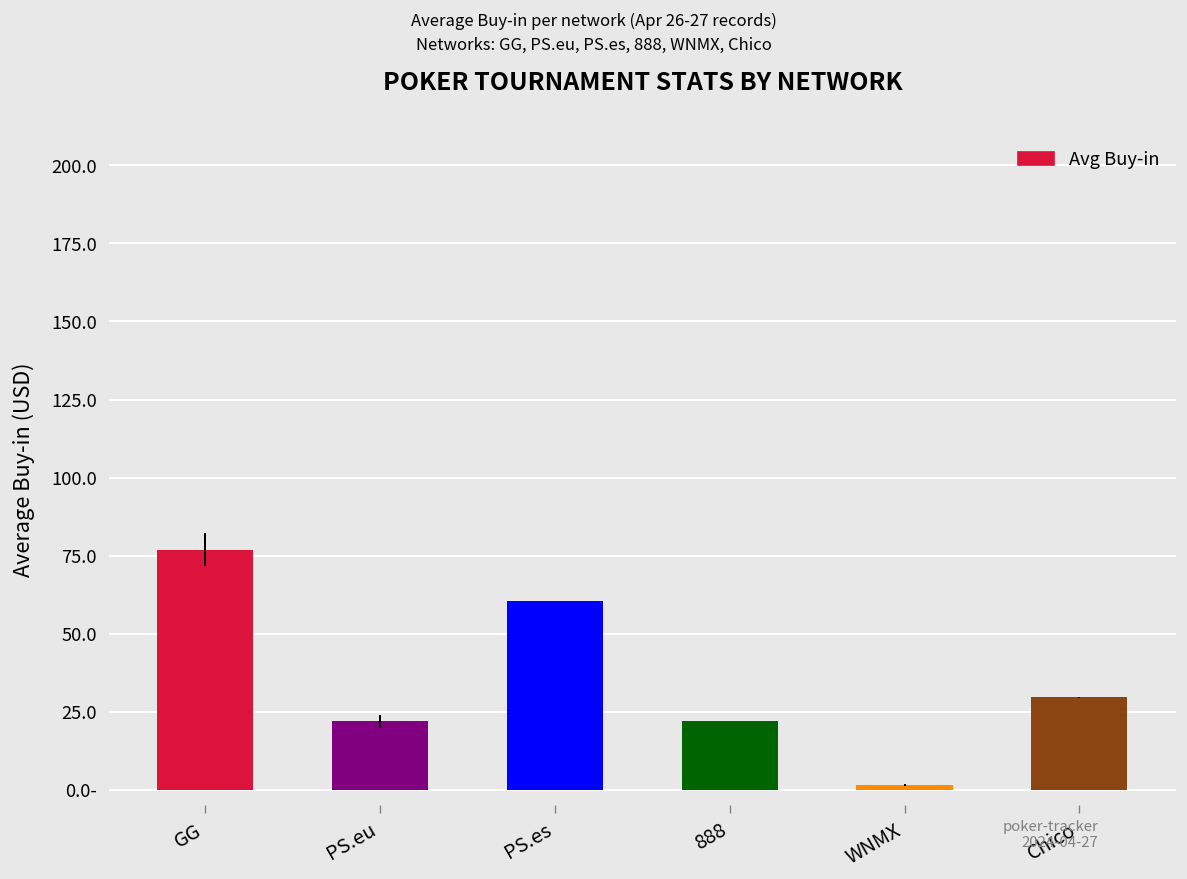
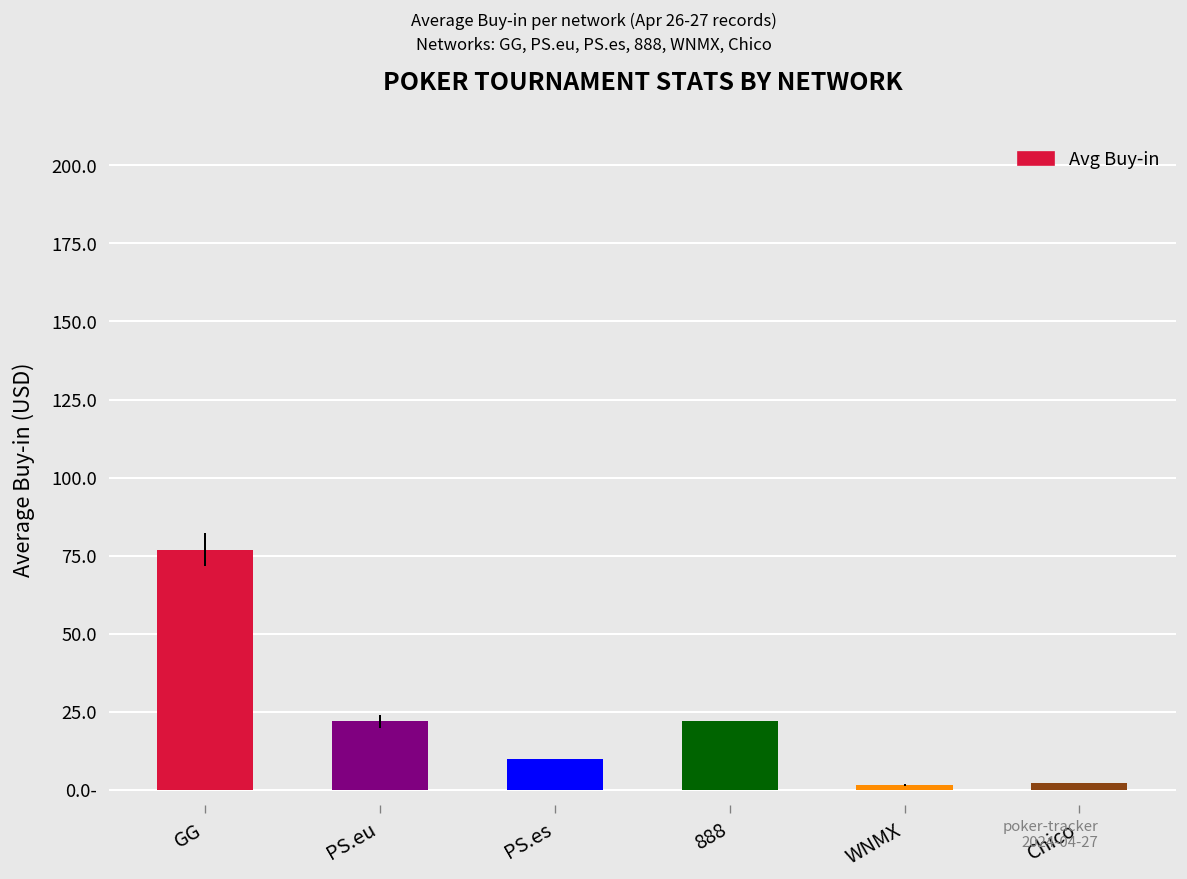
  {
    "GG": 77,
    "PS.eu": 22,
-   "PS.es": 61,
+   "PS.es": 10,
    "888": 22,
    "WNMX": 2,
-   "Chico": 30
+   "Chico": 2
  }
